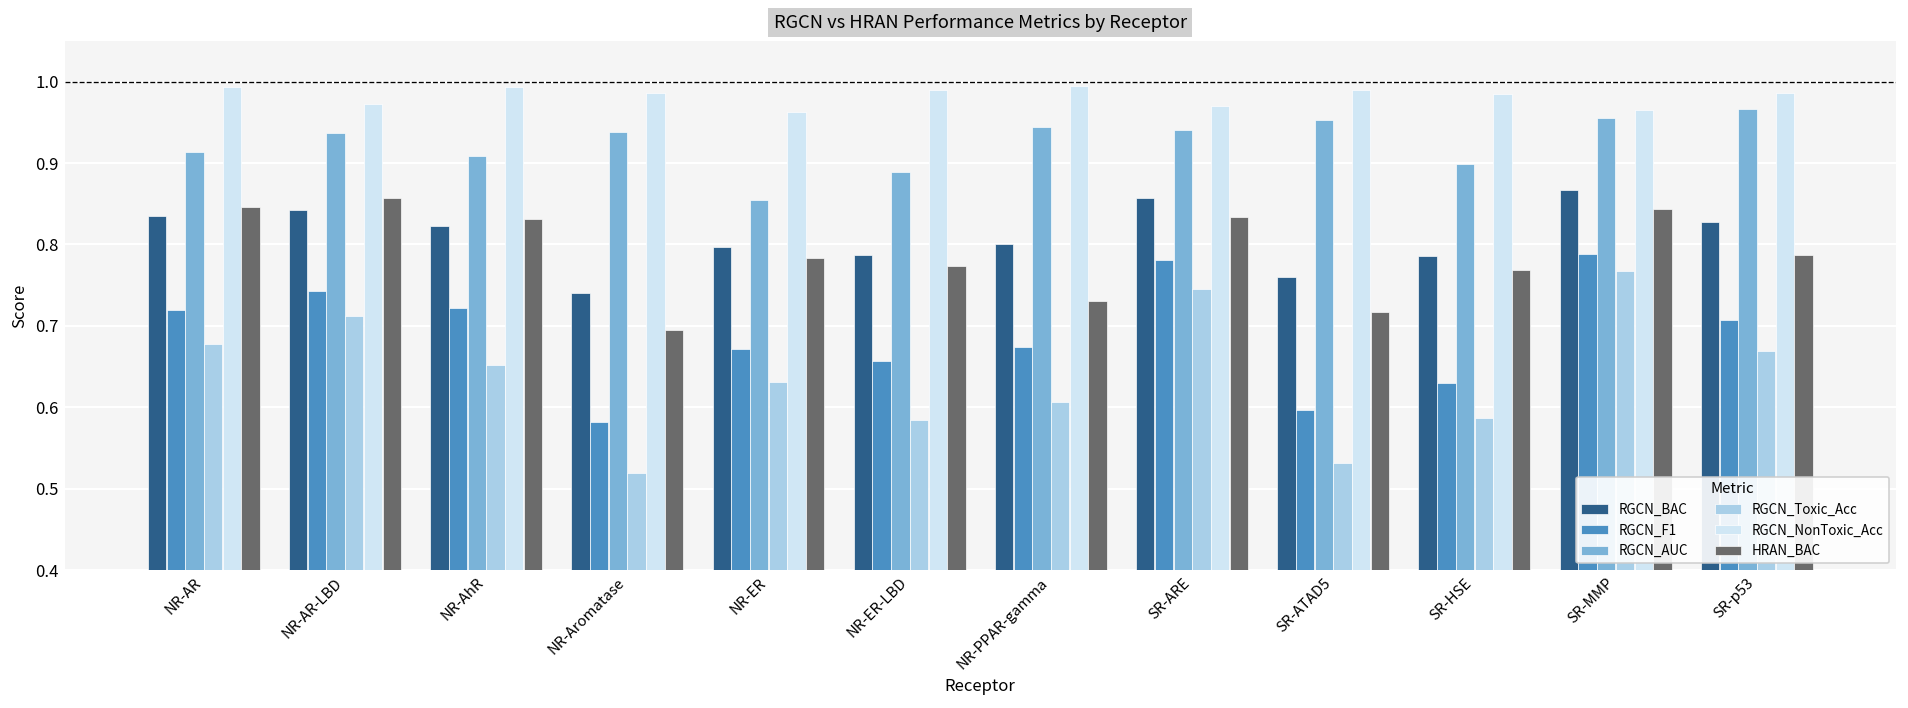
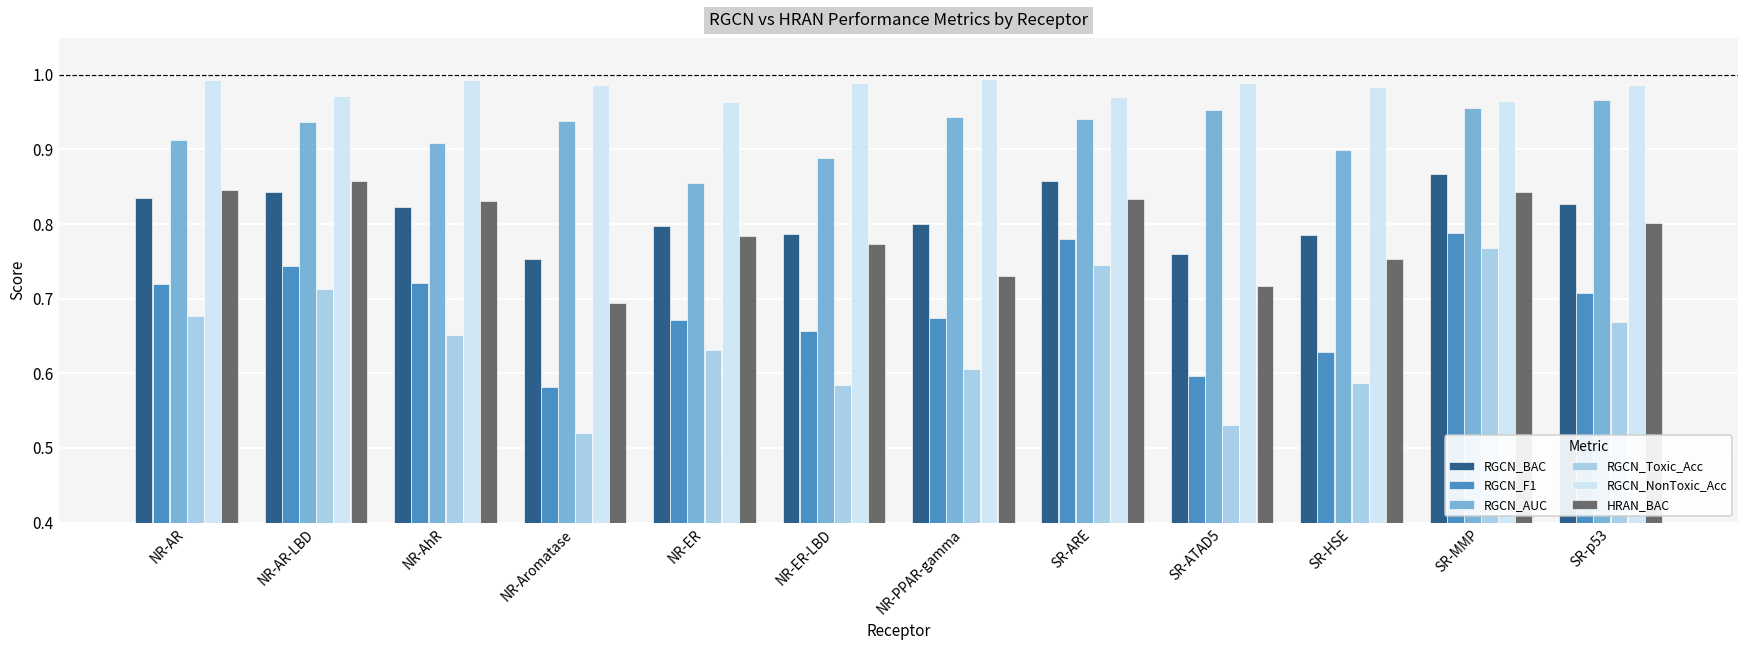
  {
    "RGCN_BAC": {
      "NR-AR": 0.84,
      "NR-AR-LBD": 0.84,
      "NR-AhR": 0.82,
-     "NR-Aromatase": 0.74,
+     "NR-Aromatase": 0.75,
      "NR-ER": 0.80,
      "NR-ER-LBD": 0.79,
      "NR-PPAR-gamma": 0.80,
      "SR-ARE": 0.86,
      "SR-ATAD5": 0.76,
      "SR-HSE": 0.79,
      "SR-MMP": 0.87,
      "SR-p53": 0.83
    },
    "RGCN_F1": {
      "NR-AR": 0.72,
      "NR-AR-LBD": 0.74,
      "NR-AhR": 0.72,
      "NR-Aromatase": 0.58,
      "NR-ER": 0.67,
      "NR-ER-LBD": 0.66,
      "NR-PPAR-gamma": 0.67,
      "SR-ARE": 0.78,
      "SR-ATAD5": 0.60,
      "SR-HSE": 0.63,
      "SR-MMP": 0.79,
      "SR-p53": 0.71
    },
    "HRAN_BAC": {
      "NR-AR": 0.85,
      "NR-AR-LBD": 0.86,
      "NR-AhR": 0.83,
      "NR-Aromatase": 0.69,
      "NR-ER": 0.78,
      "NR-ER-LBD": 0.77,
      "NR-PPAR-gamma": 0.73,
      "SR-ARE": 0.83,
      "SR-ATAD5": 0.72,
-     "SR-HSE": 0.77,
+     "SR-HSE": 0.75,
      "SR-MMP": 0.84,
-     "SR-p53": 0.79
+     "SR-p53": 0.80
    }
  }
